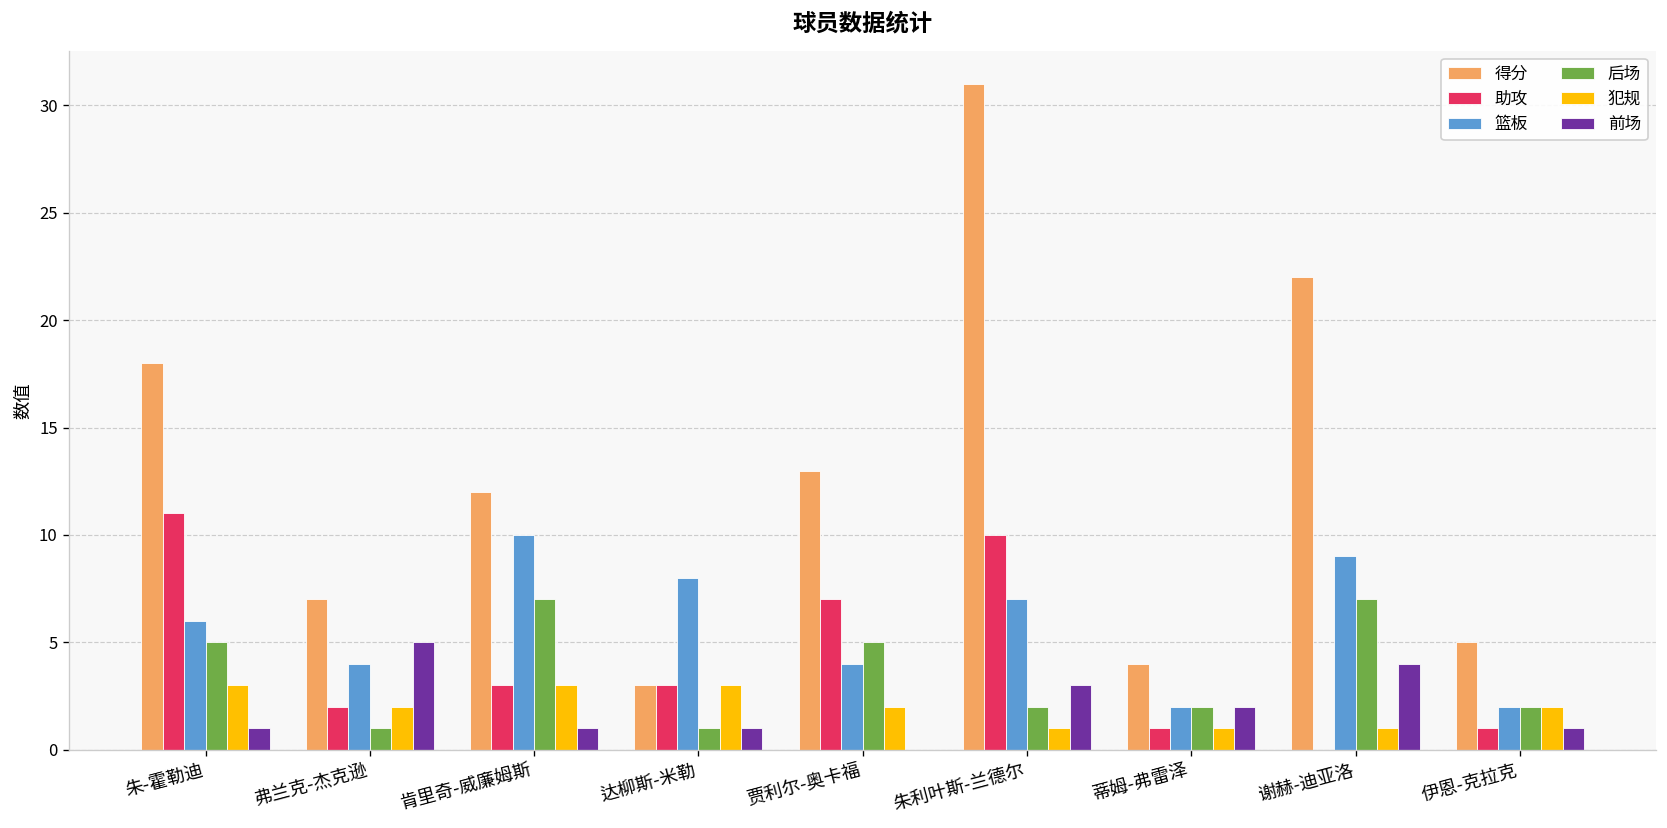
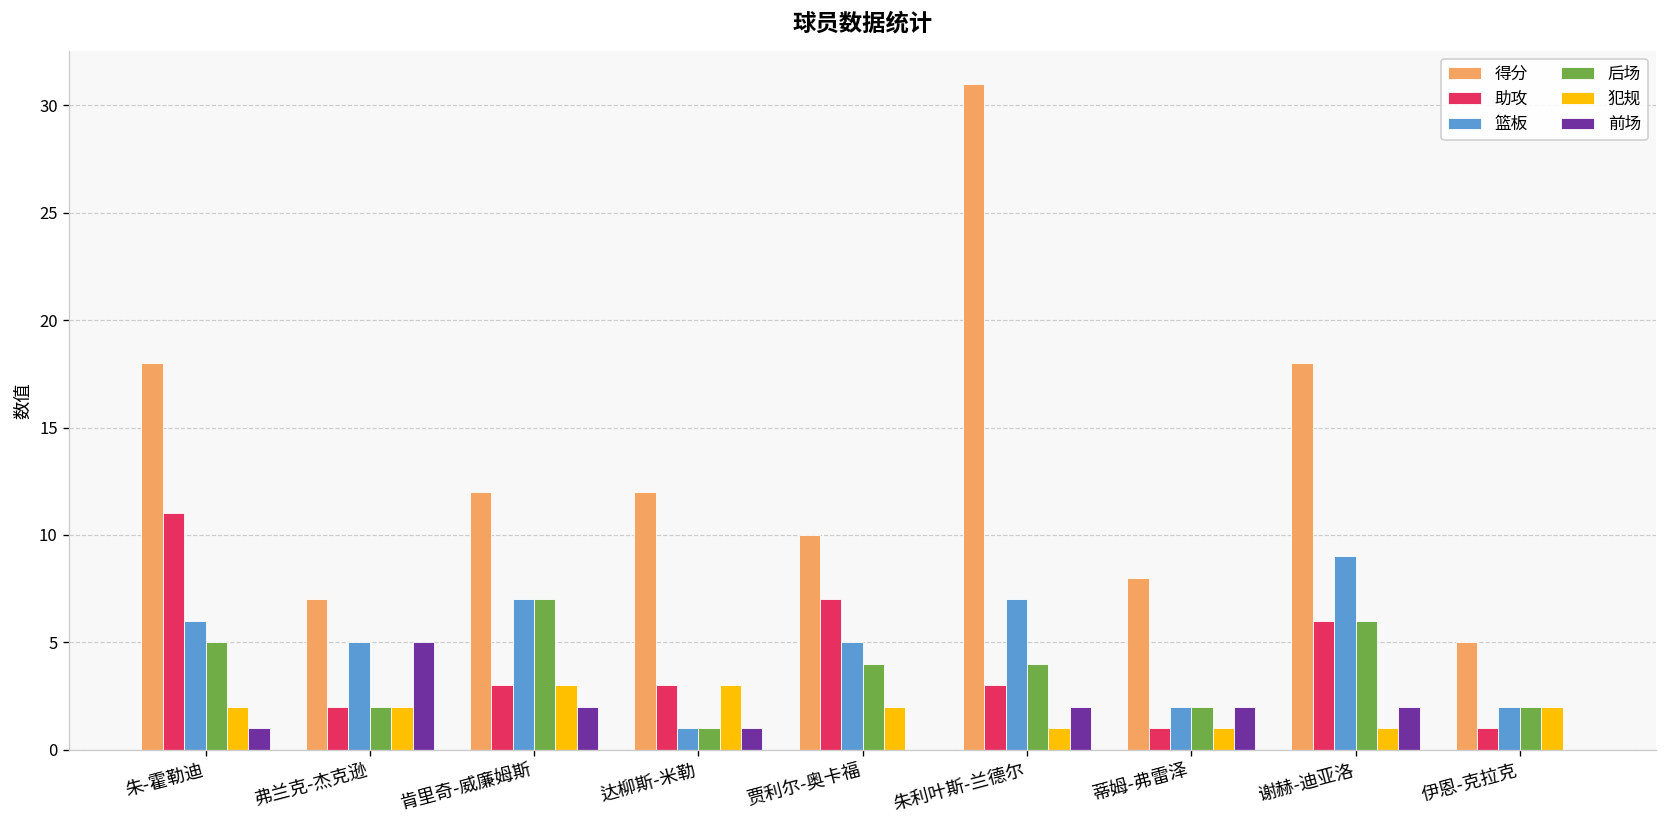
  {
    "得分": {
      "朱-霍勒迪": 18,
      "弗兰克-杰克逊": 7,
      "肯里奇-威廉姆斯": 12,
-     "达柳斯-米勒": 3,
-     "贾利尔-奥卡福": 13,
+     "达柳斯-米勒": 12,
+     "贾利尔-奥卡福": 10,
      "朱利叶斯-兰德尔": 31,
-     "蒂姆-弗雷泽": 4,
-     "谢赫-迪亚洛": 22,
+     "蒂姆-弗雷泽": 8,
+     "谢赫-迪亚洛": 18,
      "伊恩-克拉克": 5
    },
    "助攻": {
      "朱-霍勒迪": 11,
      "弗兰克-杰克逊": 2,
      "肯里奇-威廉姆斯": 3,
      "达柳斯-米勒": 3,
      "贾利尔-奥卡福": 7,
-     "朱利叶斯-兰德尔": 10,
+     "朱利叶斯-兰德尔": 3,
      "蒂姆-弗雷泽": 1,
-     "谢赫-迪亚洛": 0,
+     "谢赫-迪亚洛": 6,
      "伊恩-克拉克": 1
    },
    "篮板": {
      "朱-霍勒迪": 6,
-     "弗兰克-杰克逊": 4,
-     "肯里奇-威廉姆斯": 10,
-     "达柳斯-米勒": 8,
-     "贾利尔-奥卡福": 4,
+     "弗兰克-杰克逊": 5,
+     "肯里奇-威廉姆斯": 7,
+     "达柳斯-米勒": 1,
+     "贾利尔-奥卡福": 5,
      "朱利叶斯-兰德尔": 7,
      "蒂姆-弗雷泽": 2,
      "谢赫-迪亚洛": 9,
      "伊恩-克拉克": 2
    },
    "后场": {
      "朱-霍勒迪": 5,
-     "弗兰克-杰克逊": 1,
+     "弗兰克-杰克逊": 2,
      "肯里奇-威廉姆斯": 7,
      "达柳斯-米勒": 1,
-     "贾利尔-奥卡福": 5,
-     "朱利叶斯-兰德尔": 2,
+     "贾利尔-奥卡福": 4,
+     "朱利叶斯-兰德尔": 4,
      "蒂姆-弗雷泽": 2,
-     "谢赫-迪亚洛": 7,
+     "谢赫-迪亚洛": 6,
      "伊恩-克拉克": 2
    },
    "犯规": {
-     "朱-霍勒迪": 3,
+     "朱-霍勒迪": 2,
      "弗兰克-杰克逊": 2,
      "肯里奇-威廉姆斯": 3,
      "达柳斯-米勒": 3,
      "贾利尔-奥卡福": 2,
      "朱利叶斯-兰德尔": 1,
      "蒂姆-弗雷泽": 1,
      "谢赫-迪亚洛": 1,
      "伊恩-克拉克": 2
    },
    "前场": {
      "朱-霍勒迪": 1,
      "弗兰克-杰克逊": 5,
-     "肯里奇-威廉姆斯": 1,
+     "肯里奇-威廉姆斯": 2,
      "达柳斯-米勒": 1,
      "贾利尔-奥卡福": 0,
-     "朱利叶斯-兰德尔": 3,
+     "朱利叶斯-兰德尔": 2,
      "蒂姆-弗雷泽": 2,
-     "谢赫-迪亚洛": 4,
-     "伊恩-克拉克": 1
+     "谢赫-迪亚洛": 2,
+     "伊恩-克拉克": 0
    }
  }
